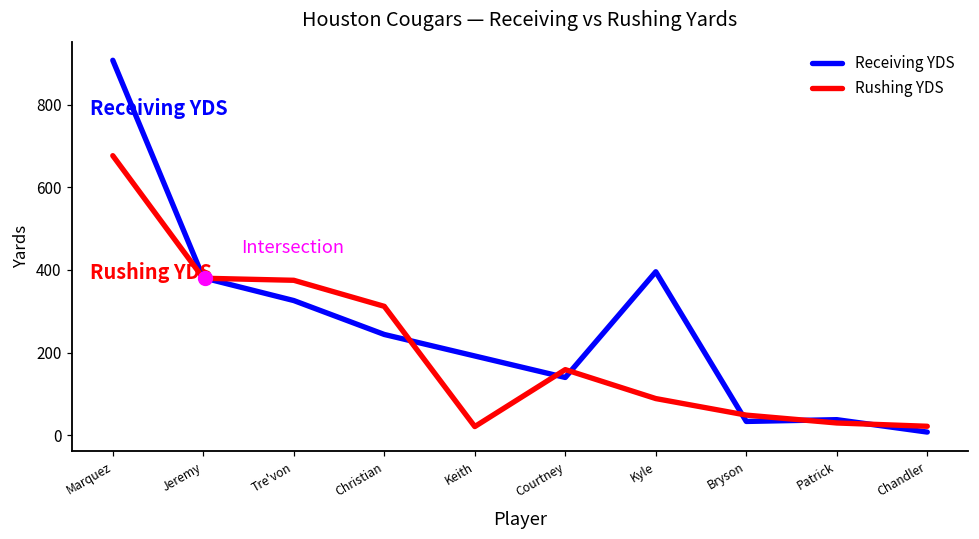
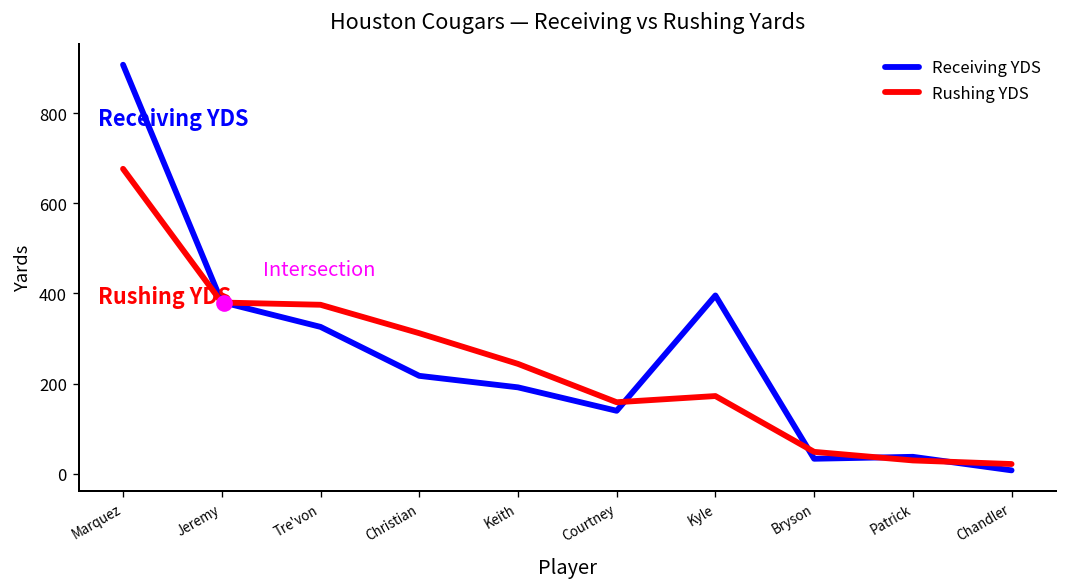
  {
    "Receiving YDS": {
      "Marquez": 910,
      "Tre'von": 330,
-     "Christian": 240,
+     "Christian": 220,
      "Keith": 190,
      "Courtney": 140,
      "Kyle": 400,
      "Bryson": 30,
      "Patrick": 40,
      "Chandler": 10
    },
    "Rushing YDS": {
      "Marquez": 680,
      "Tre'von": 380,
      "Christian": 310,
-     "Keith": 20,
+     "Keith": 240,
      "Courtney": 160,
-     "Kyle": 90,
+     "Kyle": 170,
      "Bryson": 50,
      "Patrick": 30,
      "Chandler": 20
    }
  }
